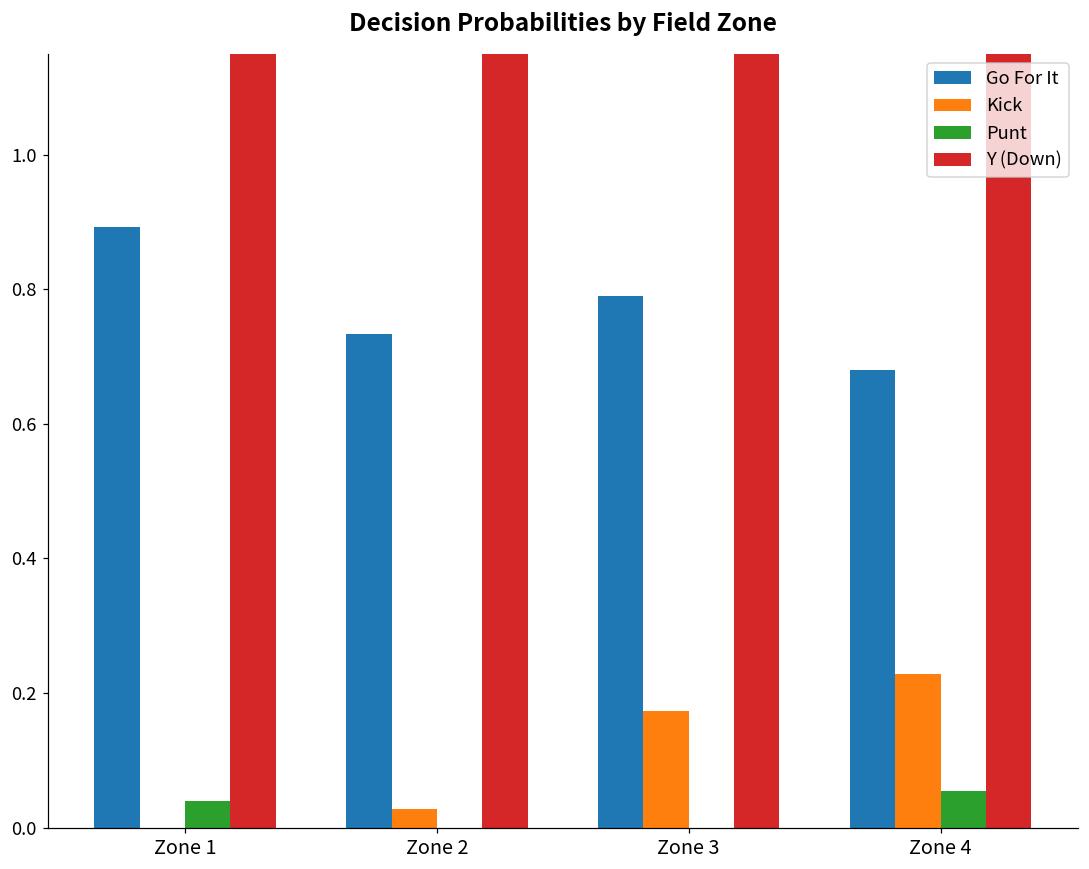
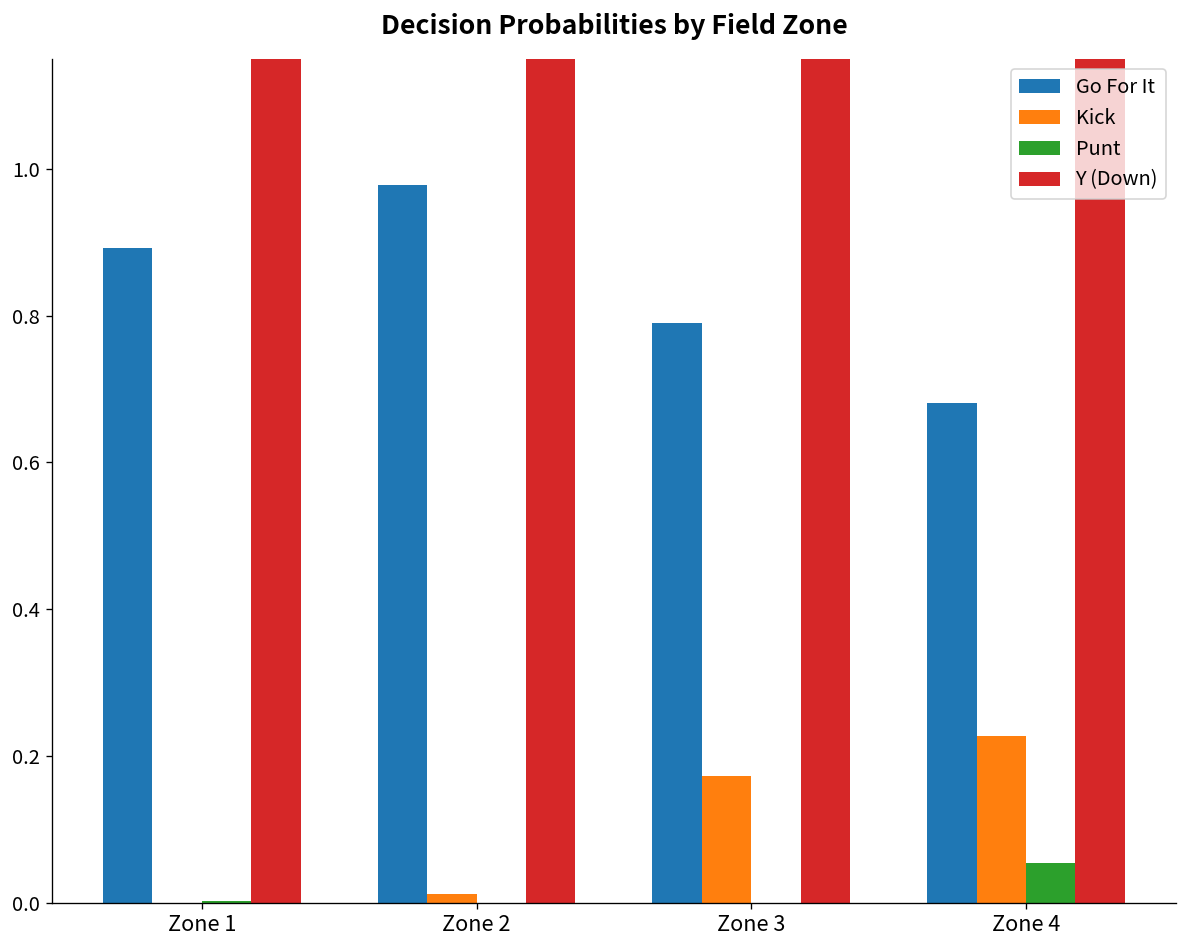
  {
    "Go For It": {
      "Zone 1": 0.89,
-     "Zone 2": 0.73,
+     "Zone 2": 0.98,
      "Zone 3": 0.79,
      "Zone 4": 0.68
    },
    "Kick": {
      "Zone 1": 0.00,
-     "Zone 2": 0.03,
+     "Zone 2": 0.01,
      "Zone 3": 0.17,
      "Zone 4": 0.23
    },
    "Punt": {
-     "Zone 1": 0.04,
+     "Zone 1": 0.00,
      "Zone 2": 0.00,
      "Zone 3": 0.00,
      "Zone 4": 0.05
    }
  }
